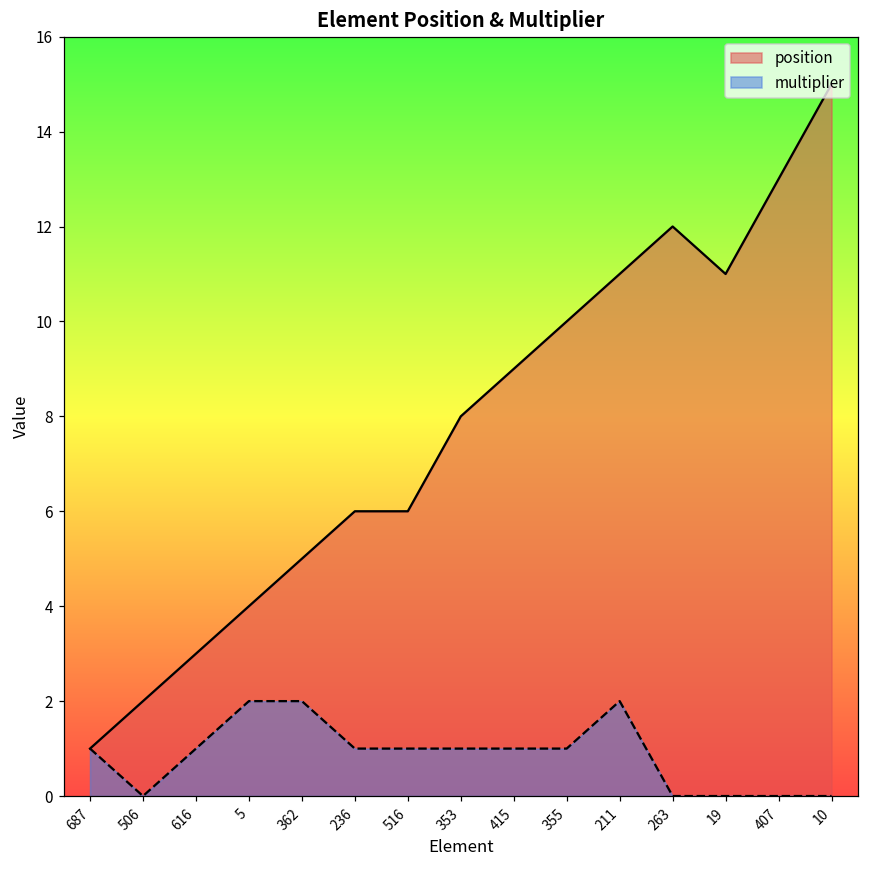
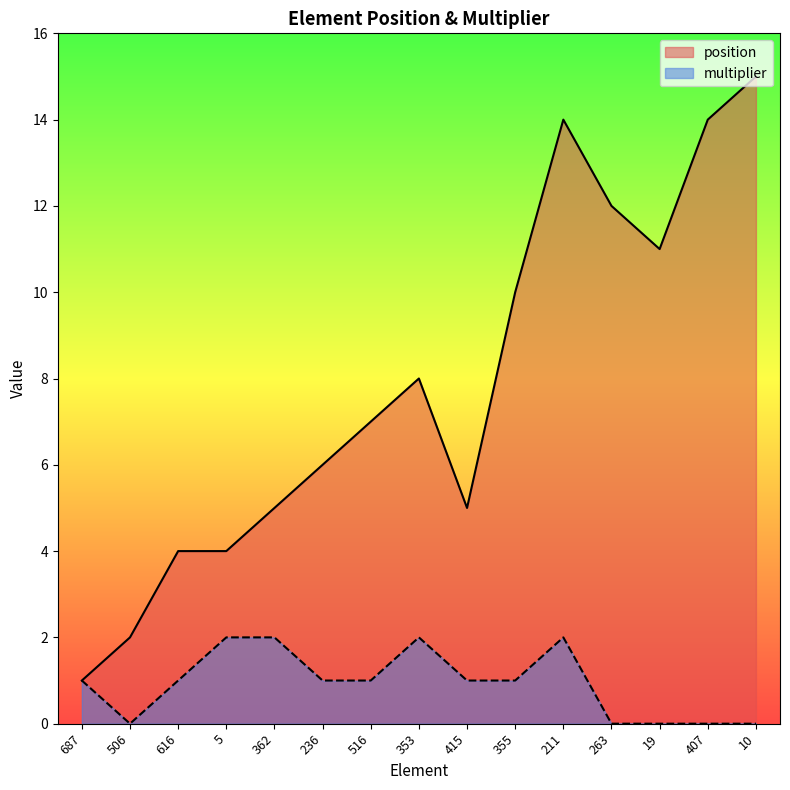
  {
    "position": {
      "506": 2,
-     "616": 3,
+     "616": 4,
      "5": 4,
      "362": 5,
      "236": 6,
-     "516": 6,
+     "516": 7,
      "353": 8,
-     "415": 9,
+     "415": 5,
      "355": 10,
-     "211": 11,
+     "211": 14,
      "263": 12,
      "19": 11,
-     "407": 13
+     "407": 14
    },
    "multiplier": {
      "506": 0,
      "616": 1,
      "5": 2,
      "362": 2,
      "236": 1,
      "516": 1,
-     "353": 1,
+     "353": 2,
      "415": 1,
      "355": 1,
      "211": 2,
      "263": 0,
      "19": 0,
      "407": 0,
      "10": 0
    }
  }
